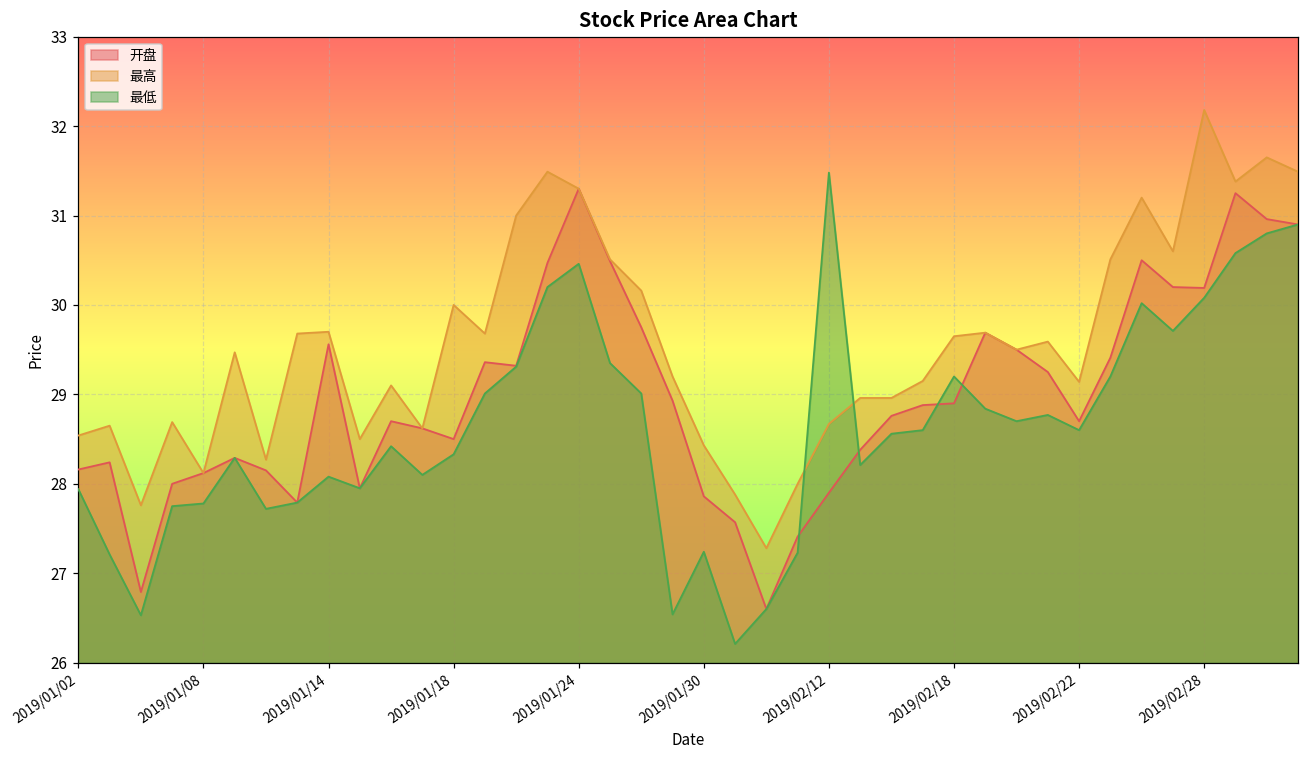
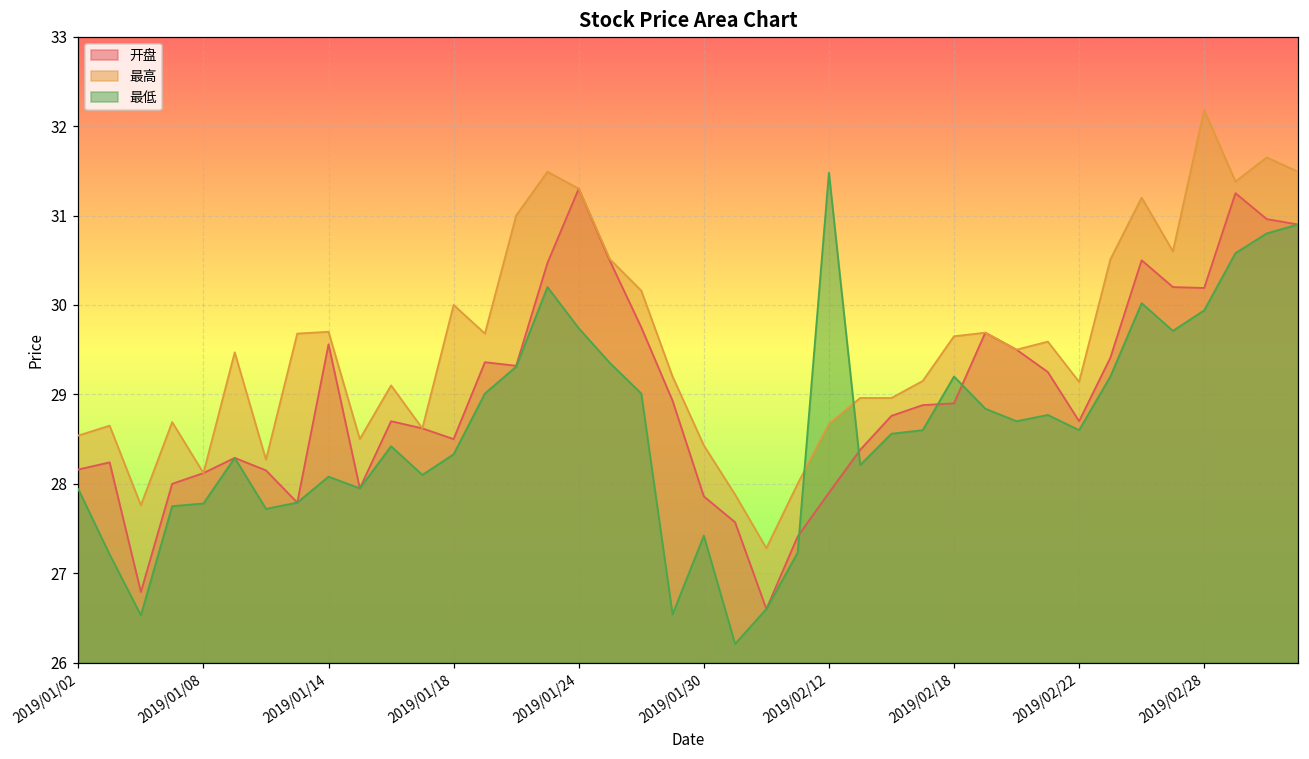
  {
    "最低": {
      "2019/01/02": 27.9,
      "2019/01/08": 27.8,
      "2019/01/14": 28.1,
      "2019/01/18": 28.3,
-     "2019/01/24": 30.5,
-     "2019/01/30": 27.2,
+     "2019/01/24": 29.7,
+     "2019/01/30": 27.4,
      "2019/02/12": 31.5,
      "2019/02/18": 29.2,
      "2019/02/22": 28.6,
-     "2019/02/28": 30.1
+     "2019/02/28": 29.9
    }
  }
